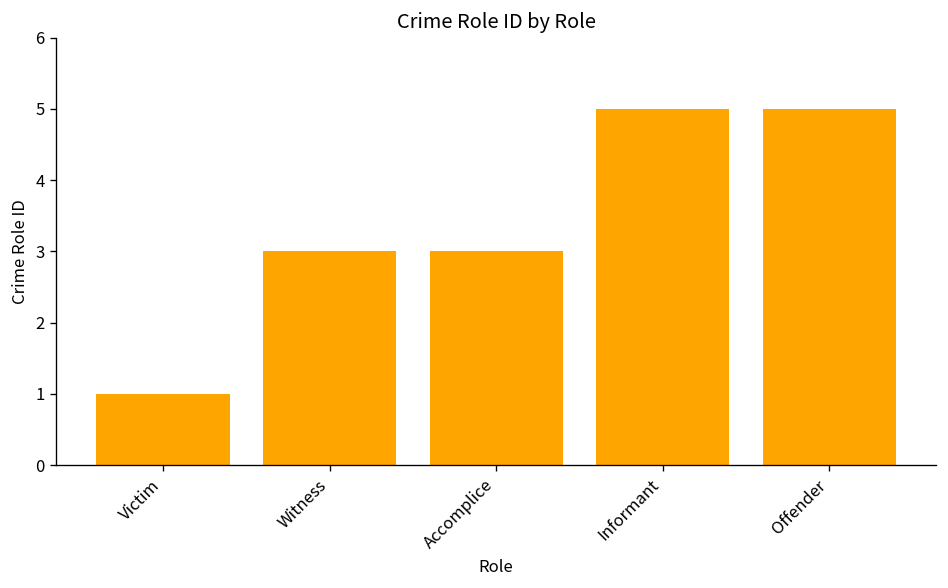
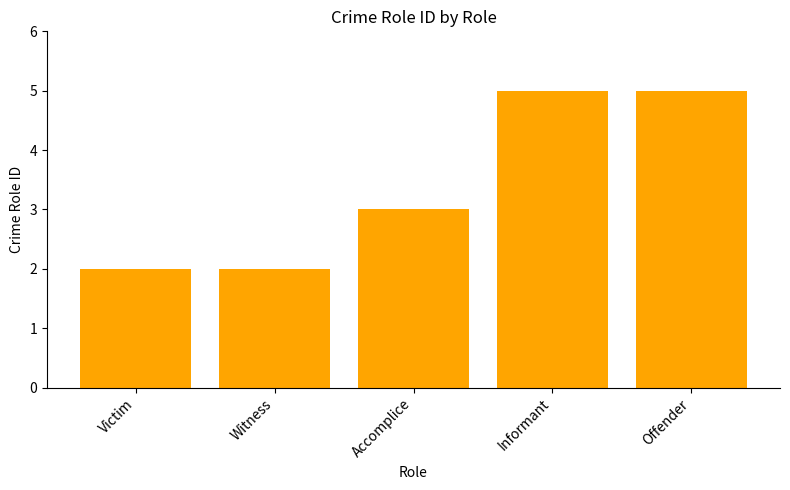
  {
-   "Victim": 1,
-   "Witness": 3,
+   "Victim": 2,
+   "Witness": 2,
    "Accomplice": 3,
    "Informant": 5,
    "Offender": 5
  }
